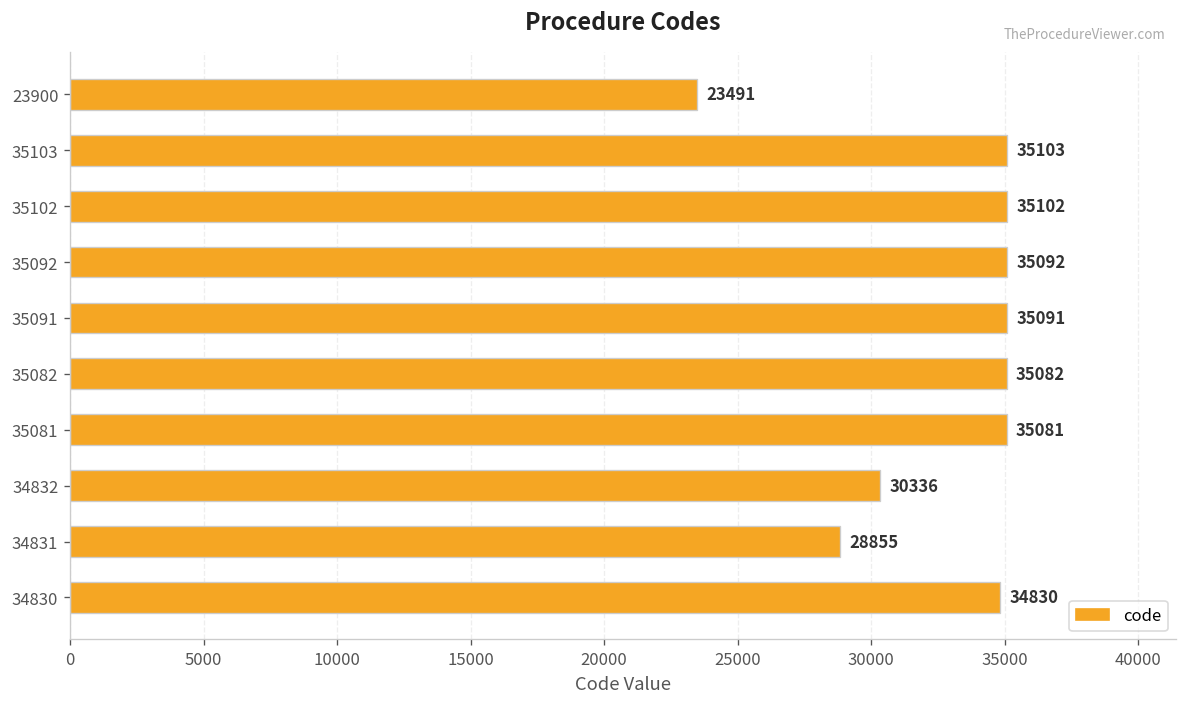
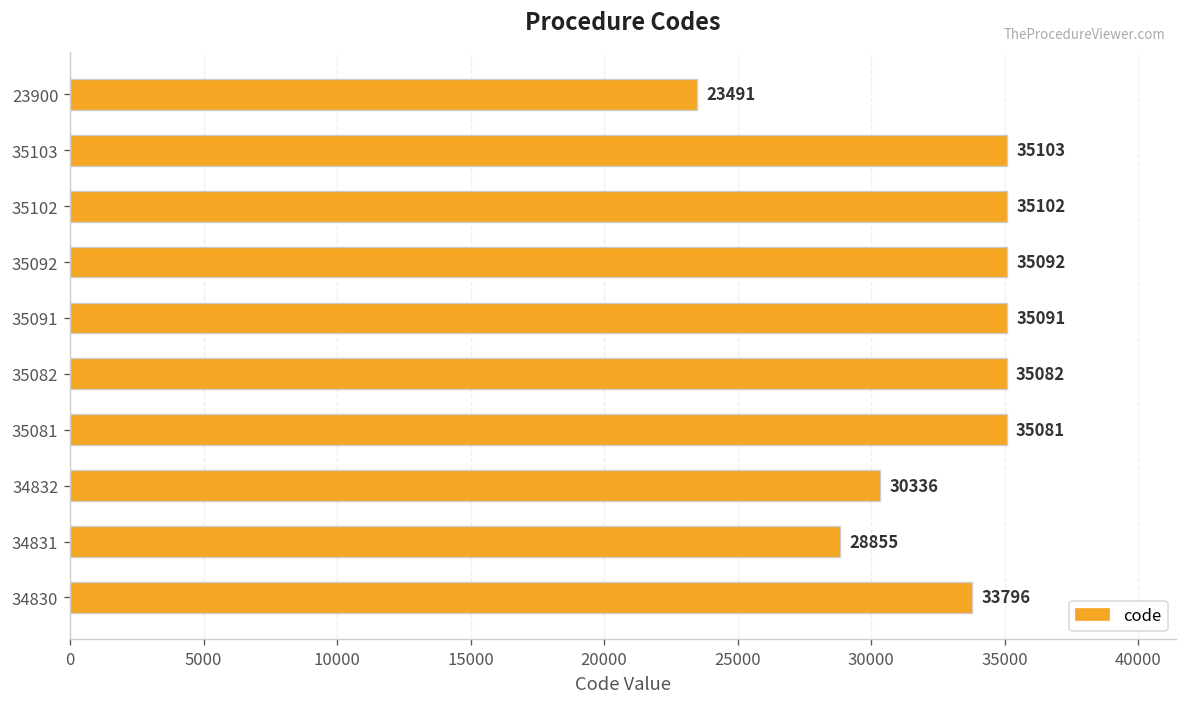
  {
    "23900": 23491,
    "35103": 35103,
    "35102": 35102,
    "35092": 35092,
    "35091": 35091,
    "35082": 35082,
    "35081": 35081,
    "34832": 30336,
    "34831": 28855,
-   "34830": 34830
+   "34830": 33796
  }
